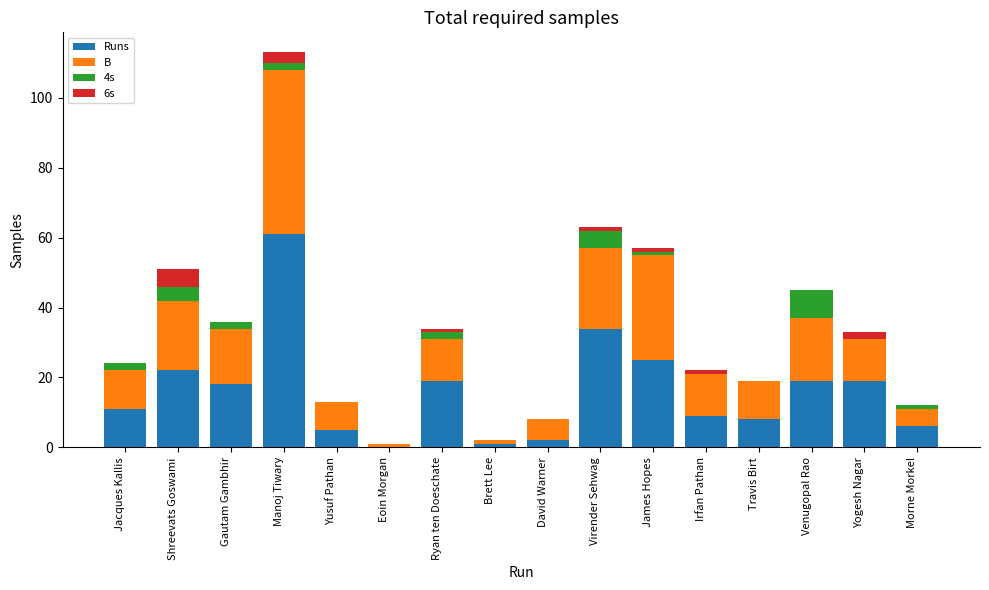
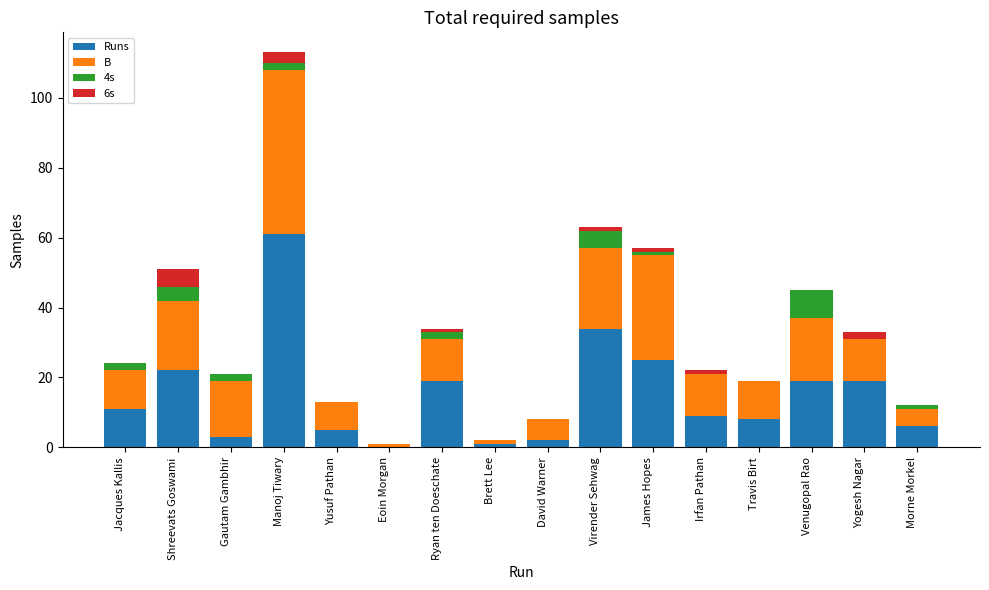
  {
    "Runs": {
      "Jacques Kallis": 11,
      "Shreevats Goswami": 22,
-     "Gautam Gambhir": 18,
+     "Gautam Gambhir": 3,
      "Manoj Tiwary": 61,
      "Yusuf Pathan": 5,
      "Eoin Morgan": 0,
      "Ryan ten Doeschate": 19,
      "Brett Lee": 1,
      "David Warner": 2,
      "Virender Sehwag": 34,
      "James Hopes": 25,
      "Irfan Pathan": 9,
      "Travis Birt": 8,
      "Venugopal Rao": 19,
      "Yogesh Nagar": 19,
      "Morne Morkel": 6
    },
    "B": {
      "Jacques Kallis": 11,
      "Shreevats Goswami": 20,
      "Gautam Gambhir": 16,
      "Manoj Tiwary": 47,
      "Yusuf Pathan": 8,
      "Eoin Morgan": 1,
      "Ryan ten Doeschate": 12,
      "Brett Lee": 1,
      "David Warner": 6,
      "Virender Sehwag": 23,
      "James Hopes": 30,
      "Irfan Pathan": 12,
      "Travis Birt": 11,
      "Venugopal Rao": 18,
      "Yogesh Nagar": 12,
      "Morne Morkel": 5
    },
    "4s": {
      "Jacques Kallis": 2,
      "Shreevats Goswami": 4,
      "Gautam Gambhir": 2,
      "Manoj Tiwary": 2,
      "Yusuf Pathan": 0,
      "Eoin Morgan": 0,
      "Ryan ten Doeschate": 2,
      "Brett Lee": 0,
      "David Warner": 0,
      "Virender Sehwag": 5,
      "James Hopes": 1,
      "Irfan Pathan": 0,
      "Travis Birt": 0,
      "Venugopal Rao": 8,
      "Yogesh Nagar": 0,
      "Morne Morkel": 1
    },
    "6s": {
      "Jacques Kallis": 0,
      "Shreevats Goswami": 5,
      "Gautam Gambhir": 0,
      "Manoj Tiwary": 3,
      "Yusuf Pathan": 0,
      "Eoin Morgan": 0,
      "Ryan ten Doeschate": 1,
      "Brett Lee": 0,
      "David Warner": 0,
      "Virender Sehwag": 1,
      "James Hopes": 1,
      "Irfan Pathan": 1,
      "Travis Birt": 0,
      "Venugopal Rao": 0,
      "Yogesh Nagar": 2,
      "Morne Morkel": 0
    }
  }
